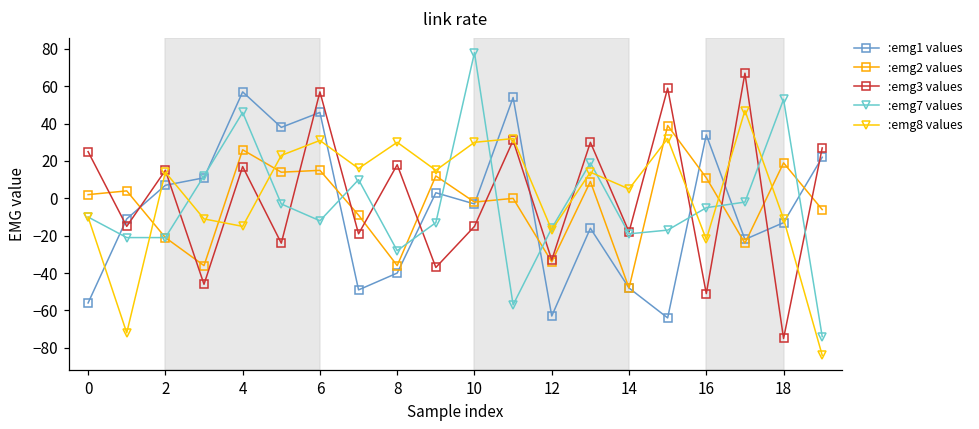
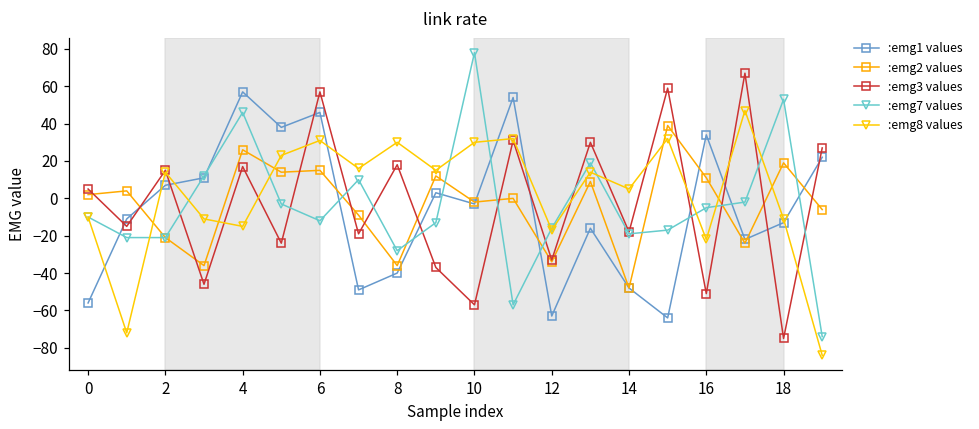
  {
    ":emg3 values": {
-     "0": 25,
+     "0": 5,
      "4": 17,
      "6": 57,
      "8": 18,
-     "10": -15,
+     "10": -57,
      "16": -51,
      "18": -75
    }
  }
